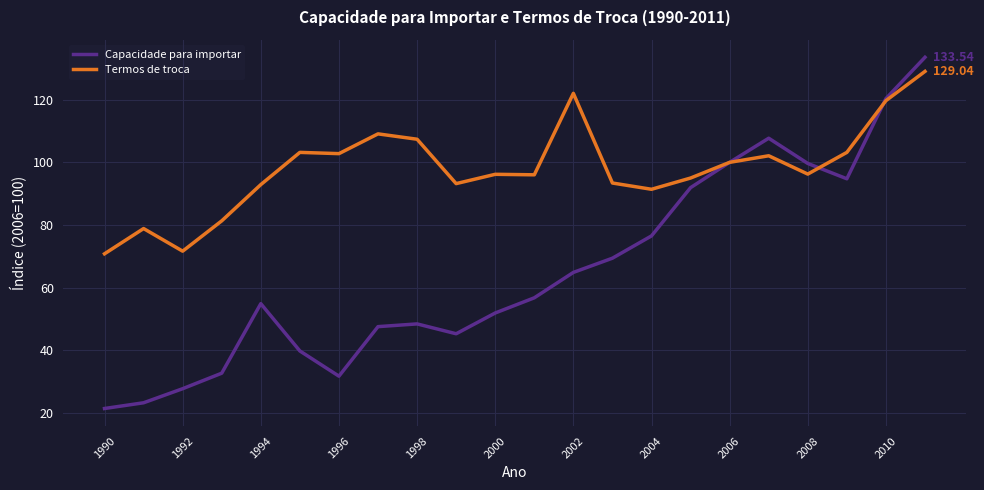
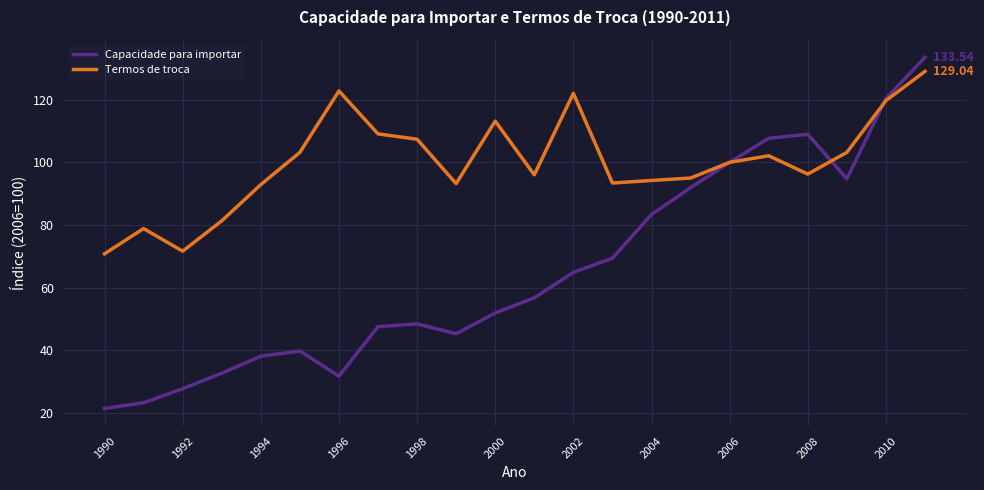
  {
    "Capacidade para importar": {
      "1990": 21,
      "1992": 28,
-     "1994": 55,
+     "1994": 38,
      "1996": 32,
      "1998": 48,
      "2000": 52,
      "2002": 65,
-     "2004": 77,
-     "2008": 100
+     "2004": 83,
+     "2008": 109
    },
    "Termos de troca": {
      "1990": 71,
      "1992": 72,
      "1994": 93,
-     "1996": 103,
+     "1996": 123,
      "1998": 107,
-     "2000": 96,
+     "2000": 113,
      "2002": 122,
-     "2004": 91,
+     "2004": 94,
      "2008": 96
    }
  }
